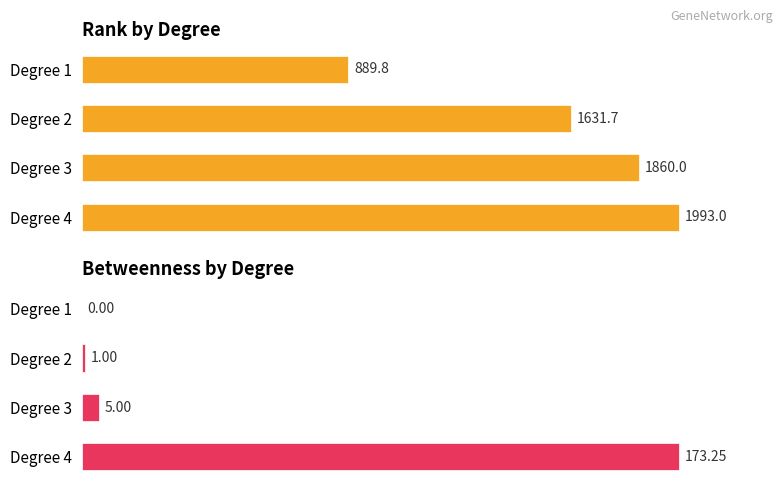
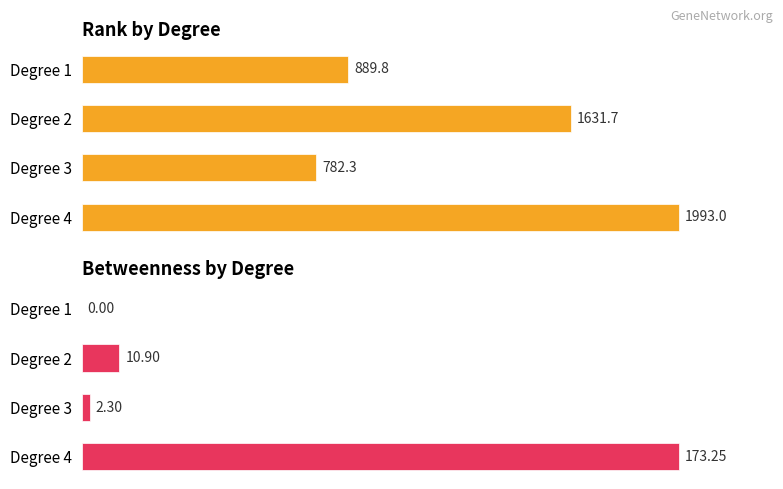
  {
    "Rank by Degree": {
      "Degree 1": 889.8,
      "Degree 2": 1631.7,
-     "Degree 3": 1860.0,
+     "Degree 3": 782.3,
      "Degree 4": 1993.0
    },
    "Betweenness by Degree": {
      "Degree 1": 0.00,
-     "Degree 2": 1.00,
-     "Degree 3": 5.00,
+     "Degree 2": 10.90,
+     "Degree 3": 2.30,
      "Degree 4": 173.25
    }
  }
